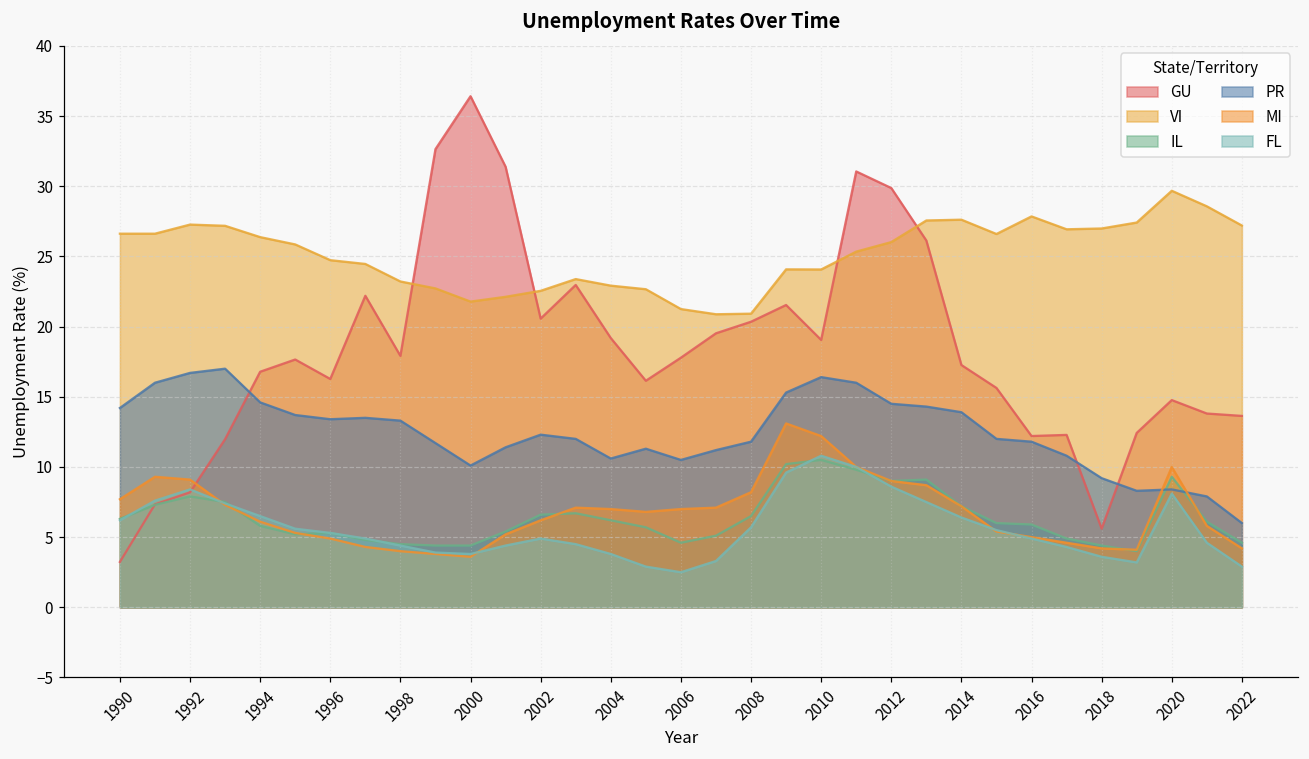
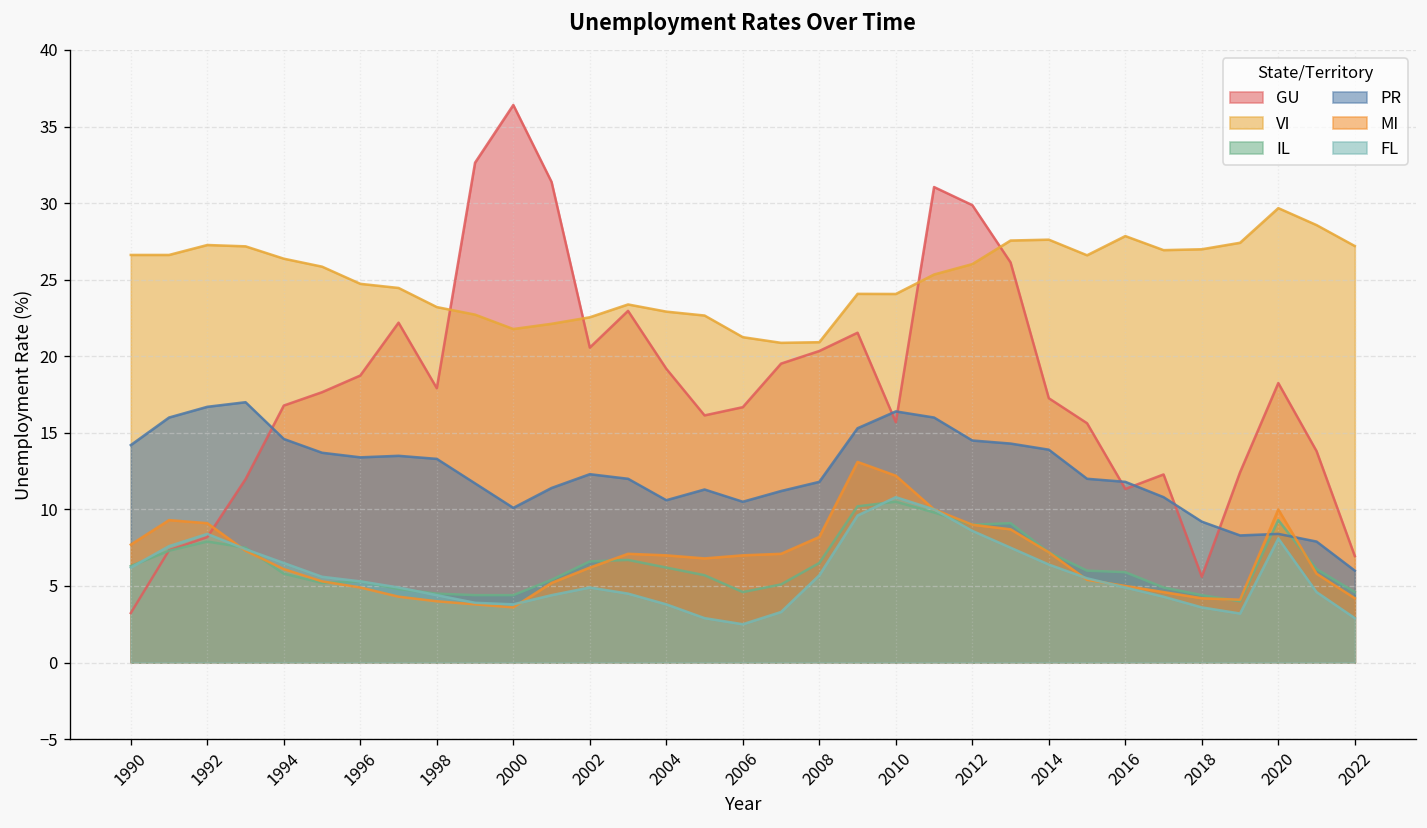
  {
    "GU": {
      "1990": 3.2,
      "1992": 8.2,
      "1994": 16.8,
-     "1996": 16.3,
+     "1996": 18.7,
      "1998": 17.9,
      "2000": 36.4,
      "2002": 20.6,
      "2004": 19.2,
-     "2006": 17.8,
+     "2006": 16.7,
      "2008": 20.3,
-     "2010": 19.0,
+     "2010": 15.7,
      "2012": 29.9,
      "2014": 17.3,
-     "2016": 12.2,
+     "2016": 11.3,
      "2018": 5.6,
-     "2020": 14.8,
-     "2022": 13.6
+     "2020": 18.3,
+     "2022": 7.0
    }
  }
